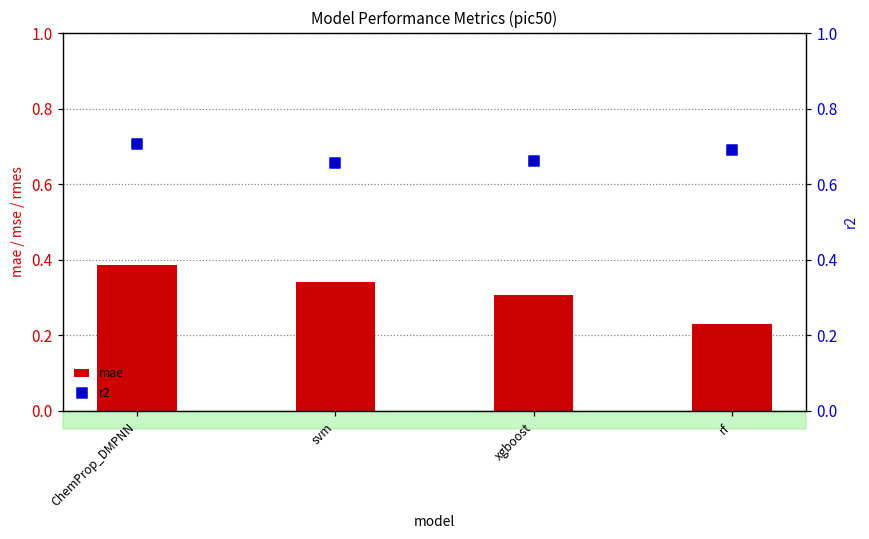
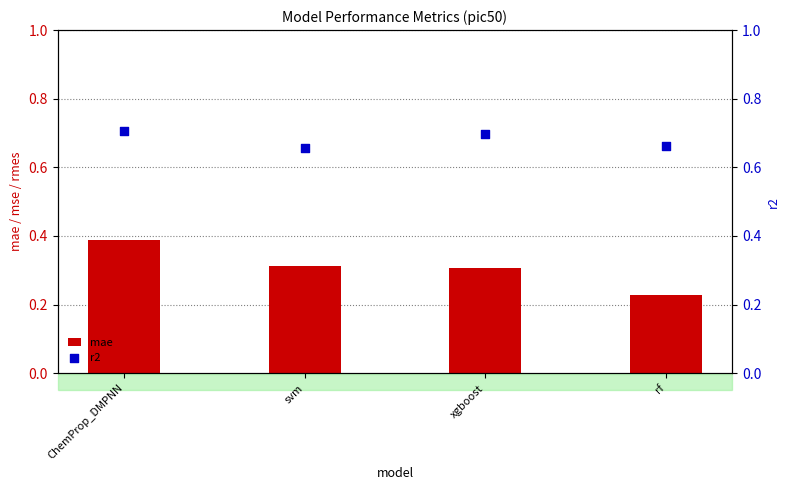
  {
    "mae": {
      "ChemProp_DMPNN": 0.39,
-     "svm": 0.34,
+     "svm": 0.31,
      "xgboost": 0.31,
      "rf": 0.23
    },
    "r2": {
-     "xgboost": 0.66,
-     "rf": 0.69
+     "xgboost": 0.70,
+     "rf": 0.66
    }
  }
